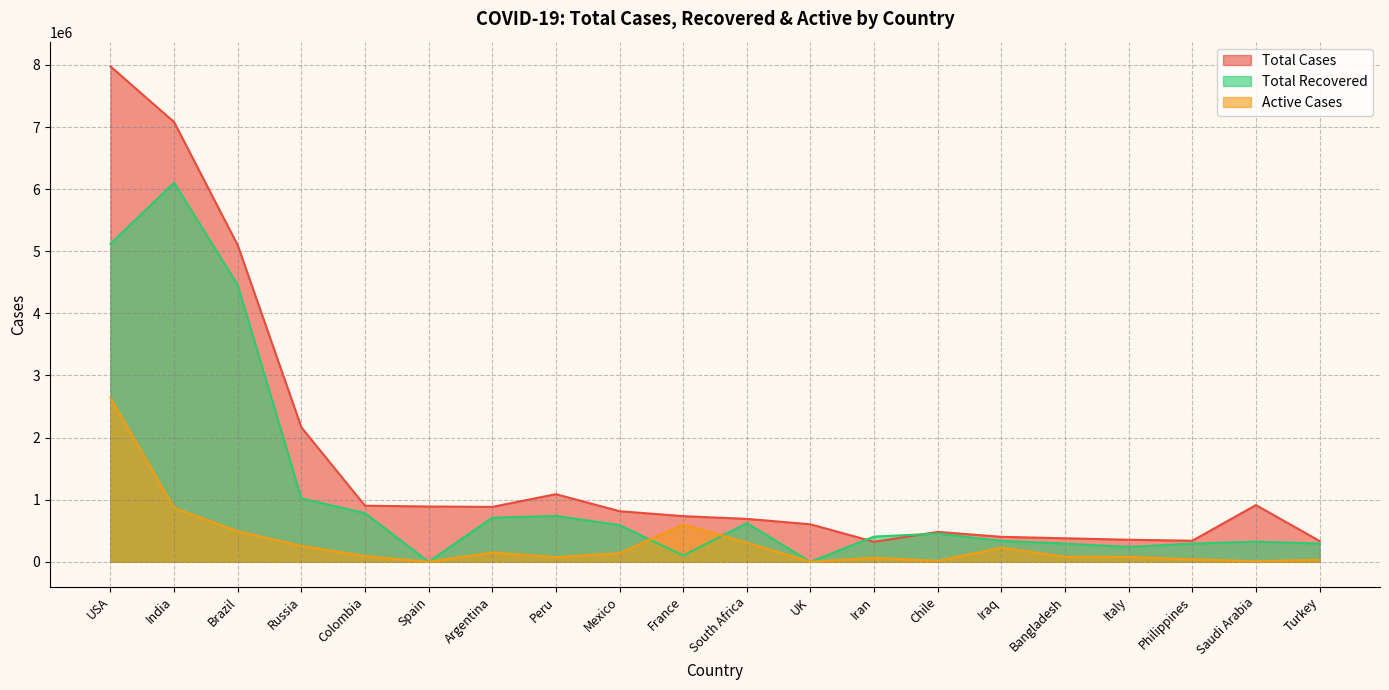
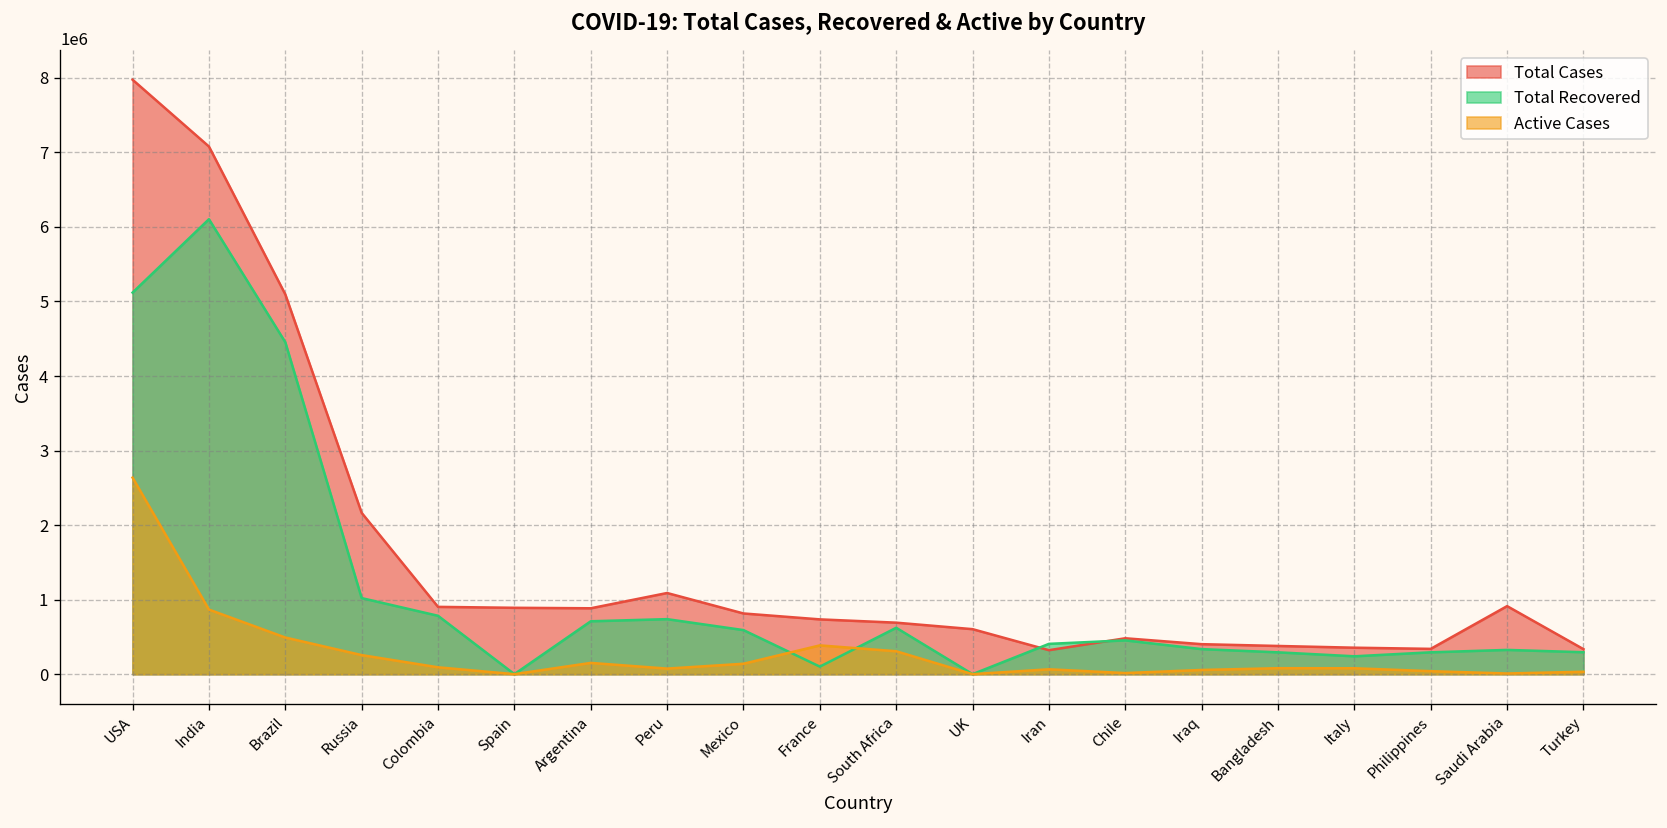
  {
    "Total Cases": {
      "USA": 8000000,
      "India": 7100000,
      "Brazil": 5100000,
      "Russia": 2200000,
      "Colombia": 900000,
      "Spain": 900000,
      "Argentina": 900000,
      "Peru": 1100000,
      "Mexico": 800000,
      "France": 700000,
      "South Africa": 700000,
      "UK": 600000,
      "Iran": 300000,
      "Iraq": 400000,
      "Bangladesh": 400000,
      "Italy": 400000,
      "Philippines": 300000,
      "Saudi Arabia": 900000
    },
    "Total Recovered": {
      "USA": 5100000,
      "India": 6100000,
      "Brazil": 4500000,
      "Russia": 1000000,
      "Colombia": 800000,
      "Argentina": 700000,
      "Peru": 700000,
      "Mexico": 600000,
      "France": 100000,
      "South Africa": 600000,
      "Iran": 400000,
      "Iraq": 300000,
      "Bangladesh": 300000,
      "Italy": 200000,
      "Philippines": 300000,
      "Saudi Arabia": 300000
    },
    "Active Cases": {
      "USA": 2600000,
      "India": 900000,
      "Brazil": 500000,
      "Russia": 300000,
      "Colombia": 100000,
      "Argentina": 200000,
      "Peru": 100000,
      "Mexico": 100000,
-     "France": 600000,
+     "France": 400000,
      "South Africa": 300000,
      "Iran": 100000,
      "Chile": 0,
-     "Iraq": 200000,
+     "Iraq": 100000,
      "Bangladesh": 100000,
      "Italy": 100000,
      "Philippines": 0,
      "Saudi Arabia": 0,
      "Turkey": 0
    }
  }
